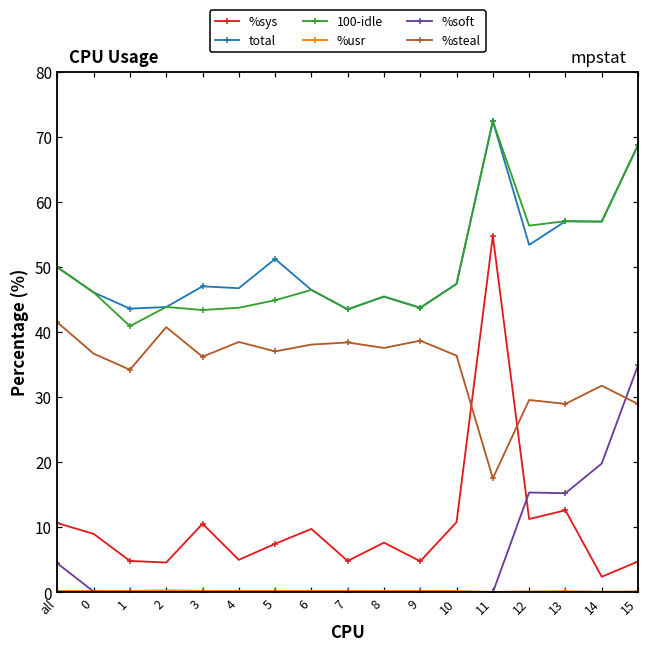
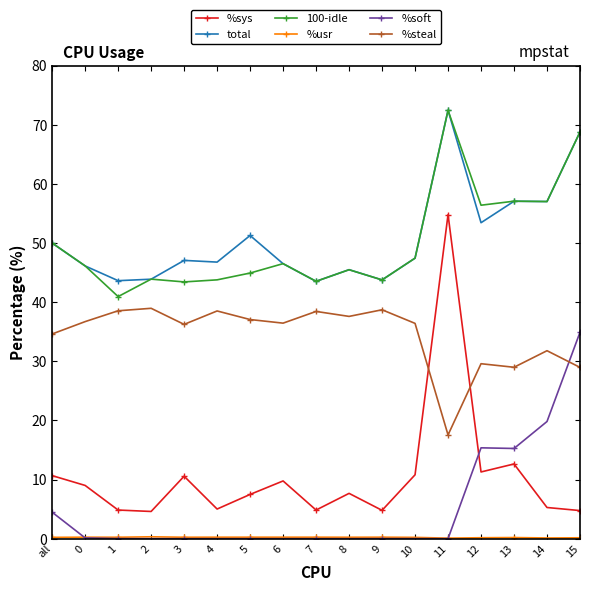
  {
    "%sys": {
      "all": 11,
      "0": 9,
      "1": 5,
      "2": 5,
      "3": 11,
      "4": 5,
      "5": 7,
      "6": 10,
      "7": 5,
      "8": 8,
      "9": 5,
      "10": 11,
      "11": 55,
      "12": 11,
      "13": 13,
-     "14": 2,
+     "14": 5,
      "15": 5
    },
    "total": {
      "1": 44,
      "3": 47,
      "4": 47,
      "5": 51,
      "12": 53
    },
    "100-idle": {
      "1": 41,
      "3": 43,
      "4": 44,
      "5": 45,
      "12": 56
    },
    "%usr": {
      "all": 0,
      "12": 0,
      "13": 0,
      "14": 0,
      "15": 0
    },
    "%soft": {
      "all": 4,
      "12": 15,
      "13": 15,
      "14": 20,
      "15": 35
    },
    "%steal": {
-     "all": 42,
+     "all": 35,
      "0": 37,
-     "1": 34,
-     "2": 41,
+     "1": 39,
+     "2": 39,
      "3": 36,
      "4": 39,
      "5": 37,
-     "6": 38,
+     "6": 36,
      "7": 38,
      "8": 38,
      "9": 39,
      "10": 36,
      "11": 18,
      "12": 30,
      "13": 29,
      "14": 32,
      "15": 29
    }
  }
